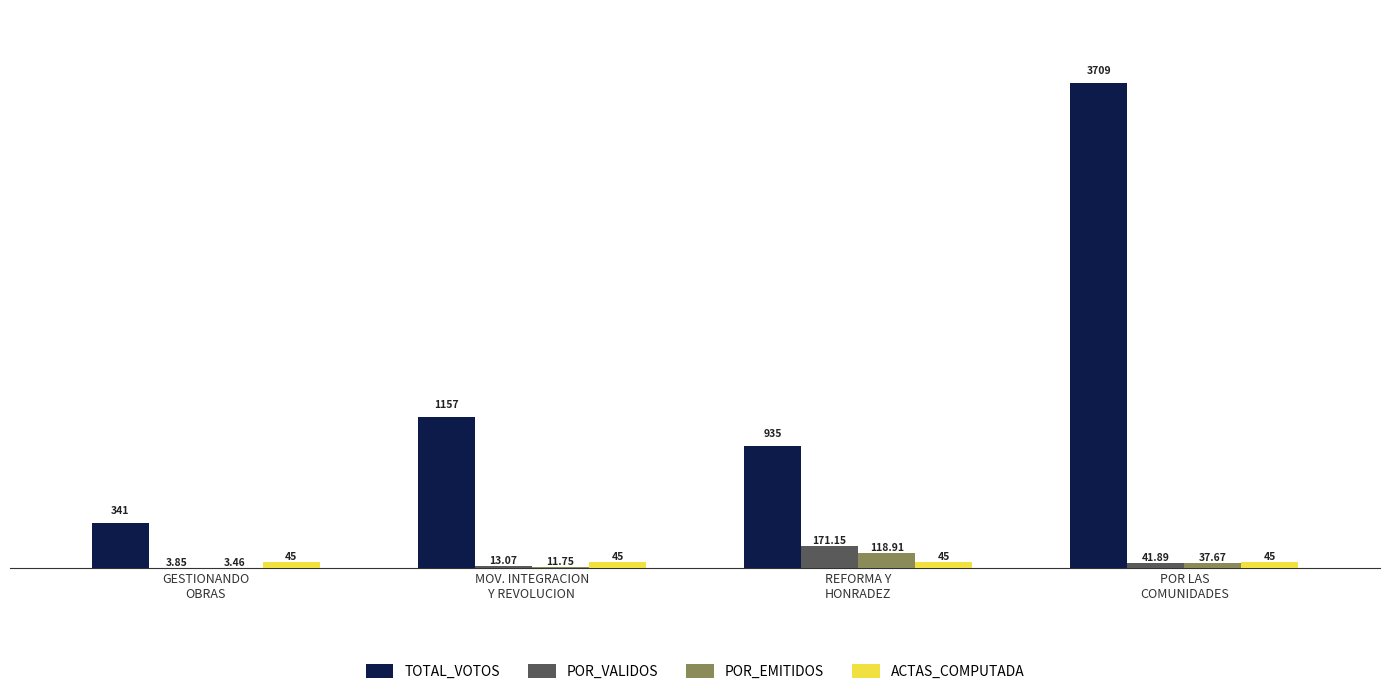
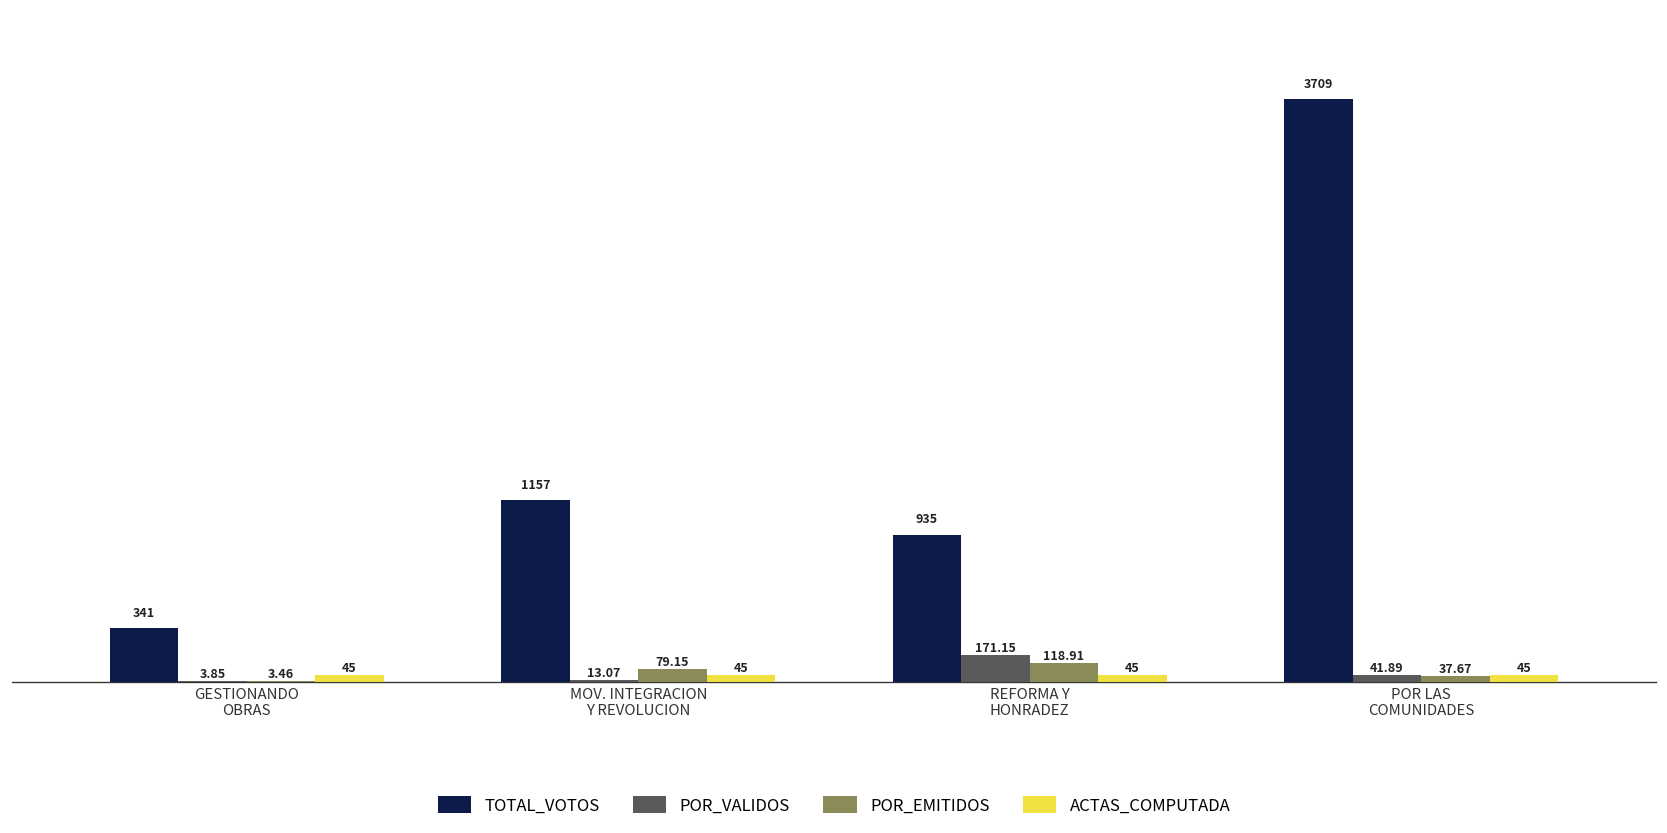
  {
    "TOTAL_VOTOS": {
      "GESTIONANDO OBRAS": 341,
      "MOV. INTEGRACION Y REVOLUCION": 1157,
      "REFORMA Y HONRADEZ": 935,
      "POR LAS COMUNIDADES": 3709
    },
    "POR_VALIDOS": {
      "GESTIONANDO OBRAS": 3.85,
      "MOV. INTEGRACION Y REVOLUCION": 13.07,
      "REFORMA Y HONRADEZ": 171.15,
      "POR LAS COMUNIDADES": 41.89
    },
    "POR_EMITIDOS": {
      "GESTIONANDO OBRAS": 3.46,
-     "MOV. INTEGRACION Y REVOLUCION": 11.75,
+     "MOV. INTEGRACION Y REVOLUCION": 79.15,
      "REFORMA Y HONRADEZ": 118.91,
      "POR LAS COMUNIDADES": 37.67
    },
    "ACTAS_COMPUTADA": {
      "GESTIONANDO OBRAS": 45,
      "MOV. INTEGRACION Y REVOLUCION": 45,
      "REFORMA Y HONRADEZ": 45,
      "POR LAS COMUNIDADES": 45
    }
  }
